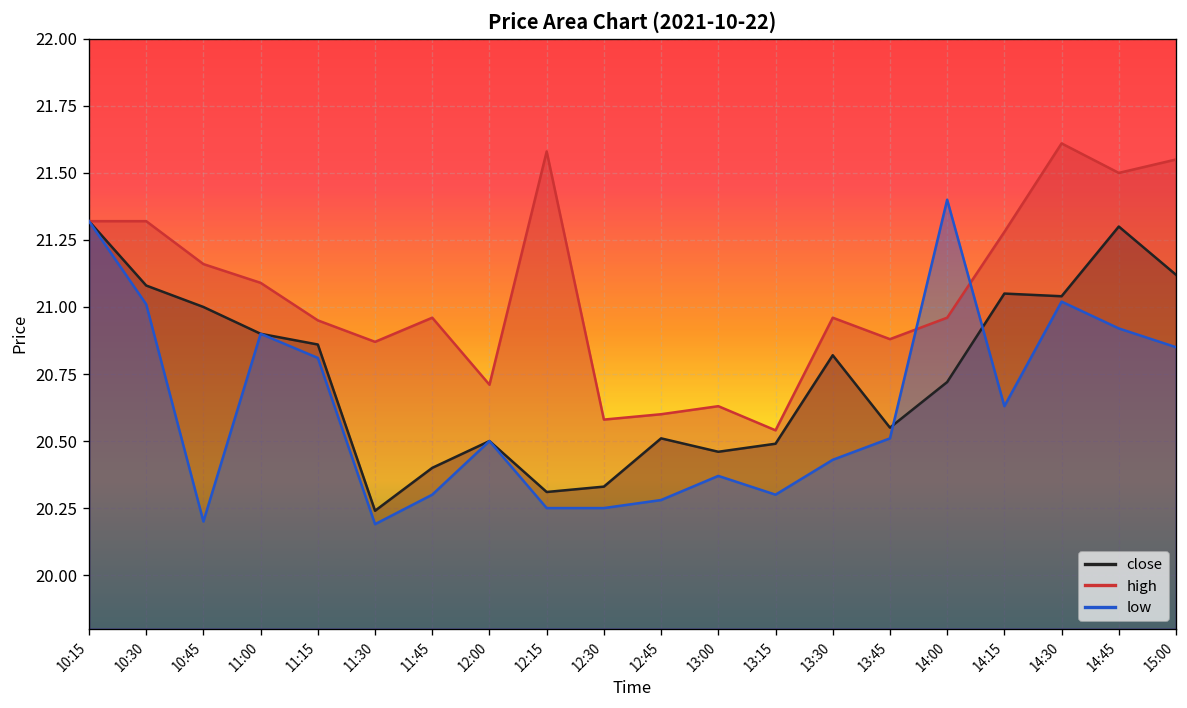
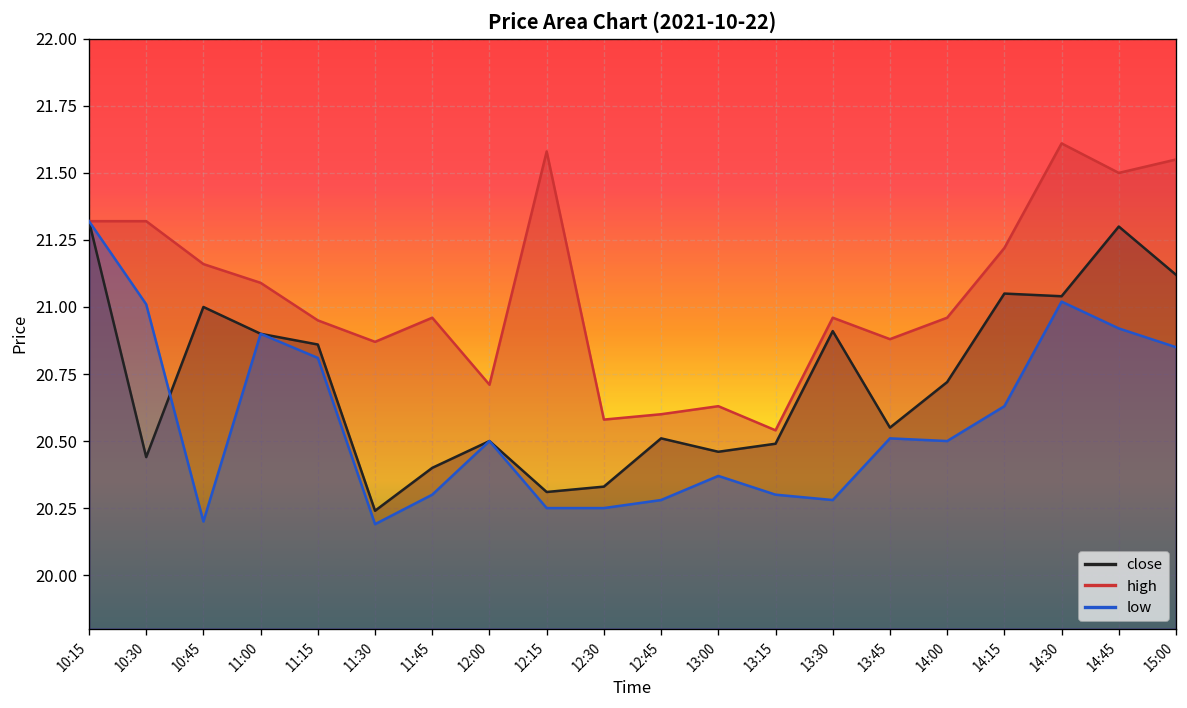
  {
    "close": {
-     "10:30": 21.08,
+     "10:30": 20.44,
      "10:45": 21.00,
      "11:15": 20.86,
      "11:30": 20.24,
      "11:45": 20.40,
      "12:15": 20.31,
      "12:30": 20.33,
      "12:45": 20.51,
      "13:00": 20.46,
      "13:15": 20.49,
-     "13:30": 20.82,
+     "13:30": 20.91,
      "13:45": 20.55,
      "14:00": 20.72,
      "14:15": 21.05,
      "14:30": 21.04,
      "14:45": 21.30,
      "15:00": 21.12
    },
    "high": {
      "10:30": 21.32,
      "10:45": 21.16,
      "11:00": 21.09,
      "11:15": 20.95,
      "11:30": 20.87,
      "11:45": 20.96,
      "12:00": 20.71,
      "12:15": 21.58,
      "12:30": 20.58,
      "12:45": 20.60,
      "13:00": 20.63,
      "13:15": 20.54,
      "13:30": 20.96,
      "13:45": 20.88,
      "14:00": 20.96,
-     "14:15": 21.28,
+     "14:15": 21.22,
      "14:30": 21.61,
      "14:45": 21.50,
      "15:00": 21.55
    },
    "low": {
      "10:30": 21.01,
      "10:45": 20.20,
      "11:15": 20.81,
      "11:30": 20.19,
      "11:45": 20.30,
      "12:15": 20.25,
      "12:30": 20.25,
      "12:45": 20.28,
      "13:00": 20.37,
      "13:15": 20.30,
-     "13:30": 20.43,
+     "13:30": 20.28,
      "13:45": 20.51,
-     "14:00": 21.4,
+     "14:00": 20.5,
      "14:15": 20.63,
      "14:30": 21.02,
      "14:45": 20.92,
      "15:00": 20.85
    }
  }
